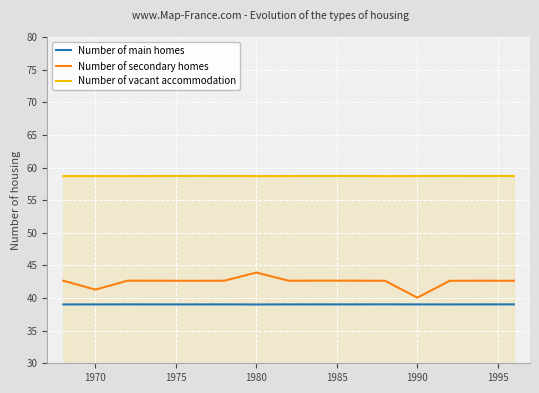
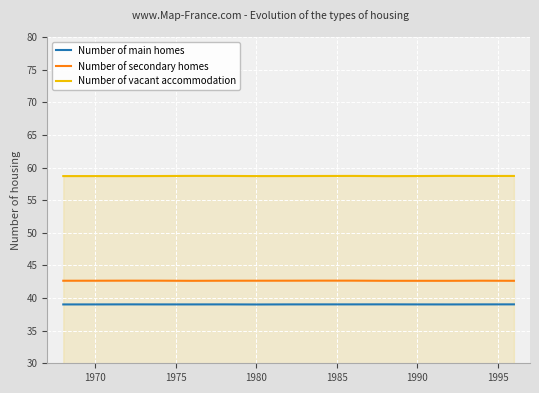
  {
    "Number of main homes": {
      "1970": 39,
      "1980": 39,
      "1990": 39
    },
    "Number of secondary homes": {
-     "1970": 41,
-     "1980": 44,
-     "1990": 40
+     "1970": 43,
+     "1980": 43,
+     "1990": 43
    },
    "Number of vacant accommodation": {
      "1970": 59,
      "1980": 59,
      "1990": 59
    }
  }
